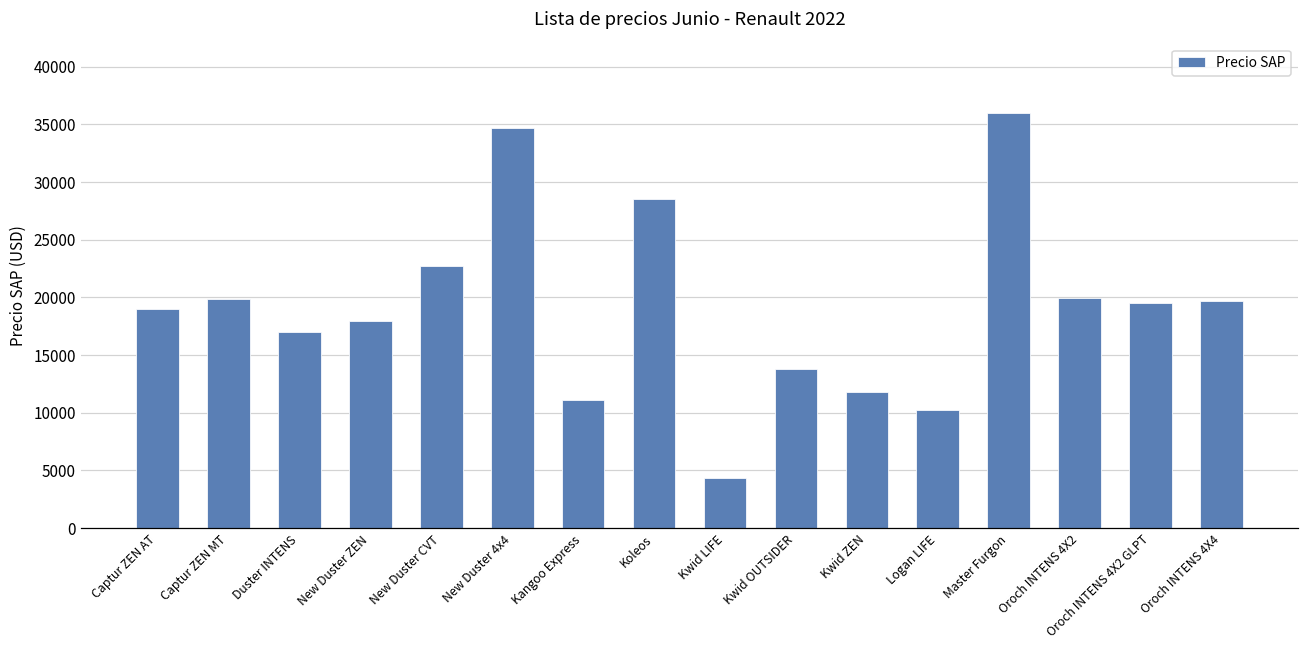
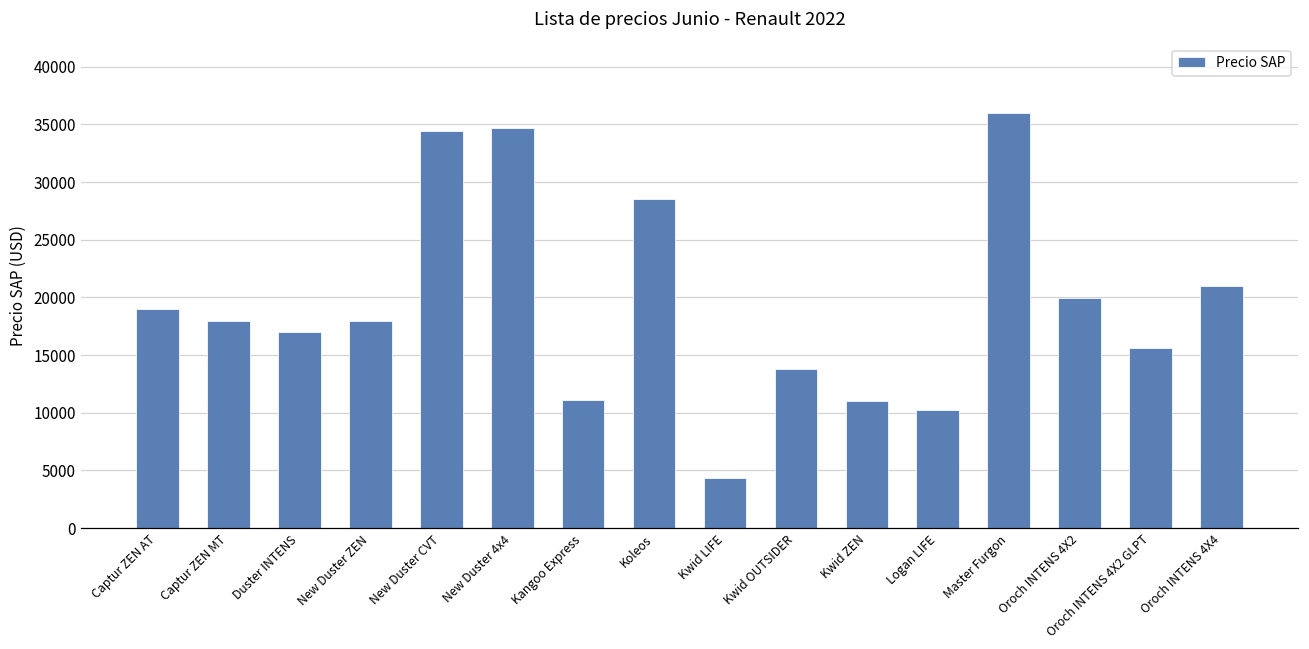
  {
    "Captur ZEN AT": 19000,
-   "Captur ZEN MT": 19800,
+   "Captur ZEN MT": 18000,
    "Duster INTENS": 17000,
    "New Duster ZEN": 18000,
-   "New Duster CVT": 22700,
+   "New Duster CVT": 34400,
    "New Duster 4x4": 34700,
    "Kangoo Express": 11100,
    "Koleos": 28500,
    "Kwid LIFE": 4300,
    "Kwid OUTSIDER": 13800,
-   "Kwid ZEN": 11800,
+   "Kwid ZEN": 11000,
    "Logan LIFE": 10200,
    "Master Furgon": 36000,
    "Oroch INTENS 4X2": 20000,
-   "Oroch INTENS 4X2 GLPT": 19500,
-   "Oroch INTENS 4X4": 19700
+   "Oroch INTENS 4X2 GLPT": 15600,
+   "Oroch INTENS 4X4": 21000
  }
